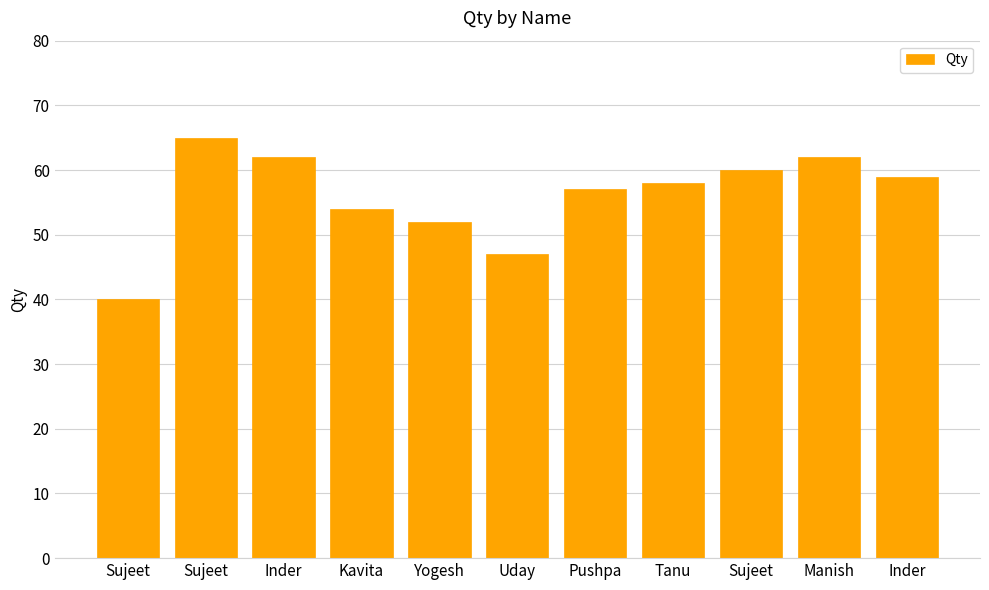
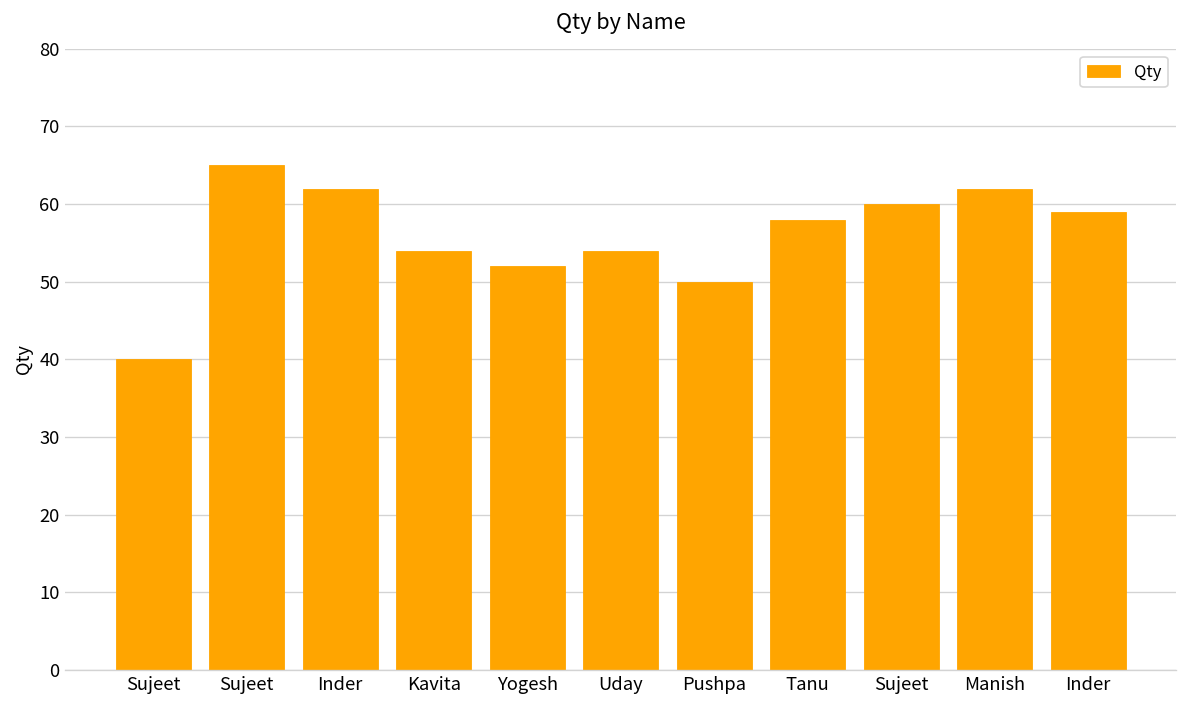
  {
    "Kavita": 54,
    "Yogesh": 52,
-   "Uday": 47,
-   "Pushpa": 57,
+   "Uday": 54,
+   "Pushpa": 50,
    "Tanu": 58,
    "Manish": 62
  }
